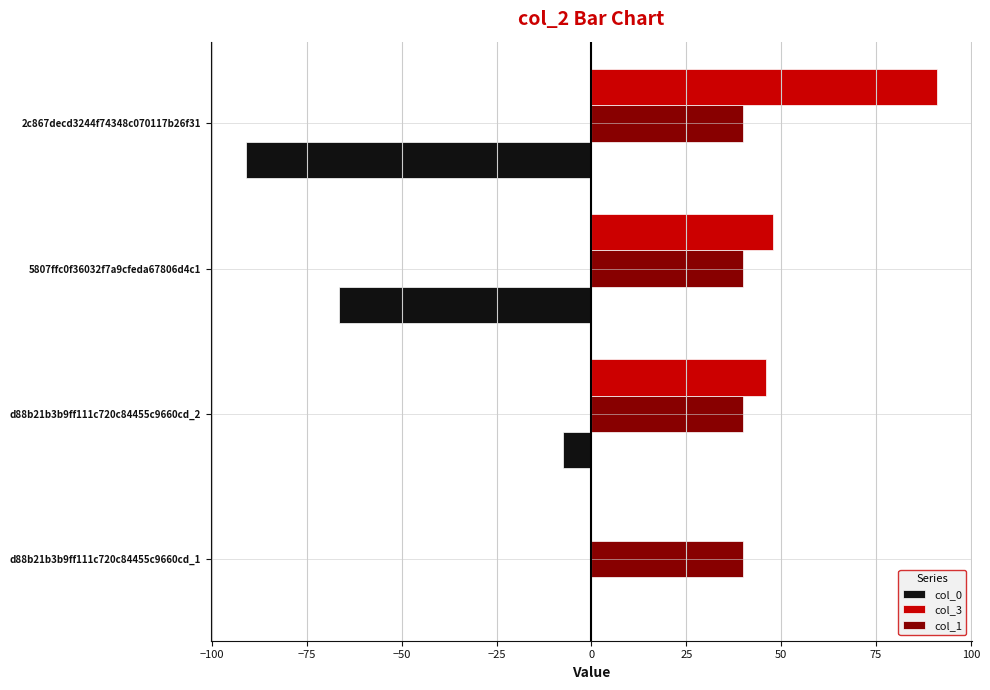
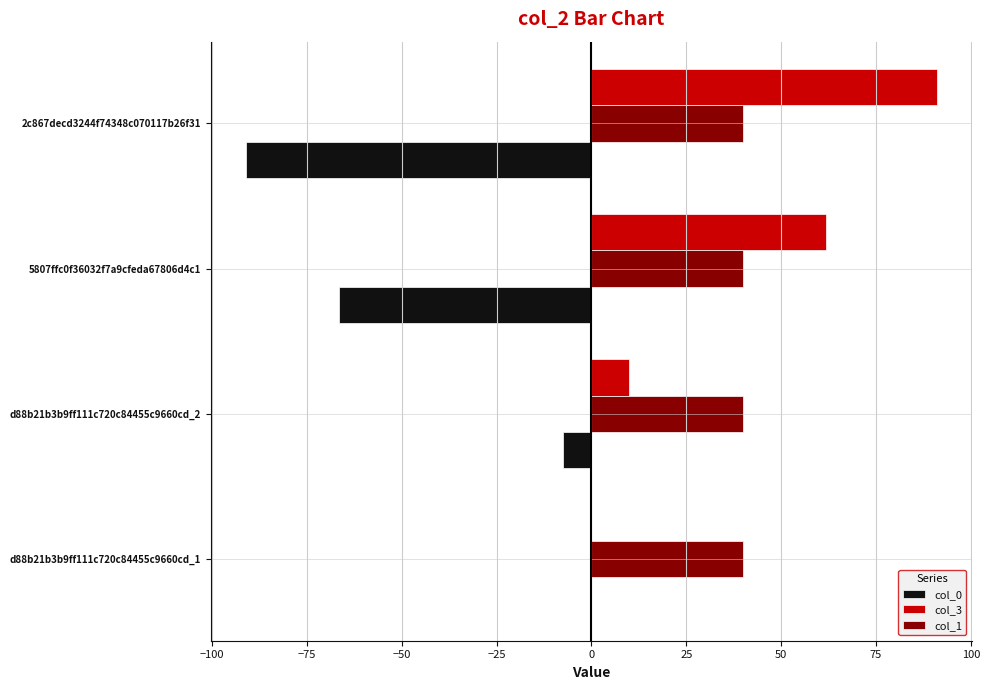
  {
    "col_0": {
      "2c867decd3244f74348c070117b26f31": -91,
      "5807ffc0f36032f7a9cfeda67806d4c1": -67,
      "d88b21b3b9ff111c720c84455c9660cd_2": -7,
      "d88b21b3b9ff111c720c84455c9660cd_1": 0
    },
    "col_3": {
      "2c867decd3244f74348c070117b26f31": 91,
-     "5807ffc0f36032f7a9cfeda67806d4c1": 48,
-     "d88b21b3b9ff111c720c84455c9660cd_2": 46,
+     "5807ffc0f36032f7a9cfeda67806d4c1": 62,
+     "d88b21b3b9ff111c720c84455c9660cd_2": 10,
      "d88b21b3b9ff111c720c84455c9660cd_1": 0
    },
    "col_1": {
      "2c867decd3244f74348c070117b26f31": 40,
      "5807ffc0f36032f7a9cfeda67806d4c1": 40,
      "d88b21b3b9ff111c720c84455c9660cd_2": 40,
      "d88b21b3b9ff111c720c84455c9660cd_1": 40
    }
  }
